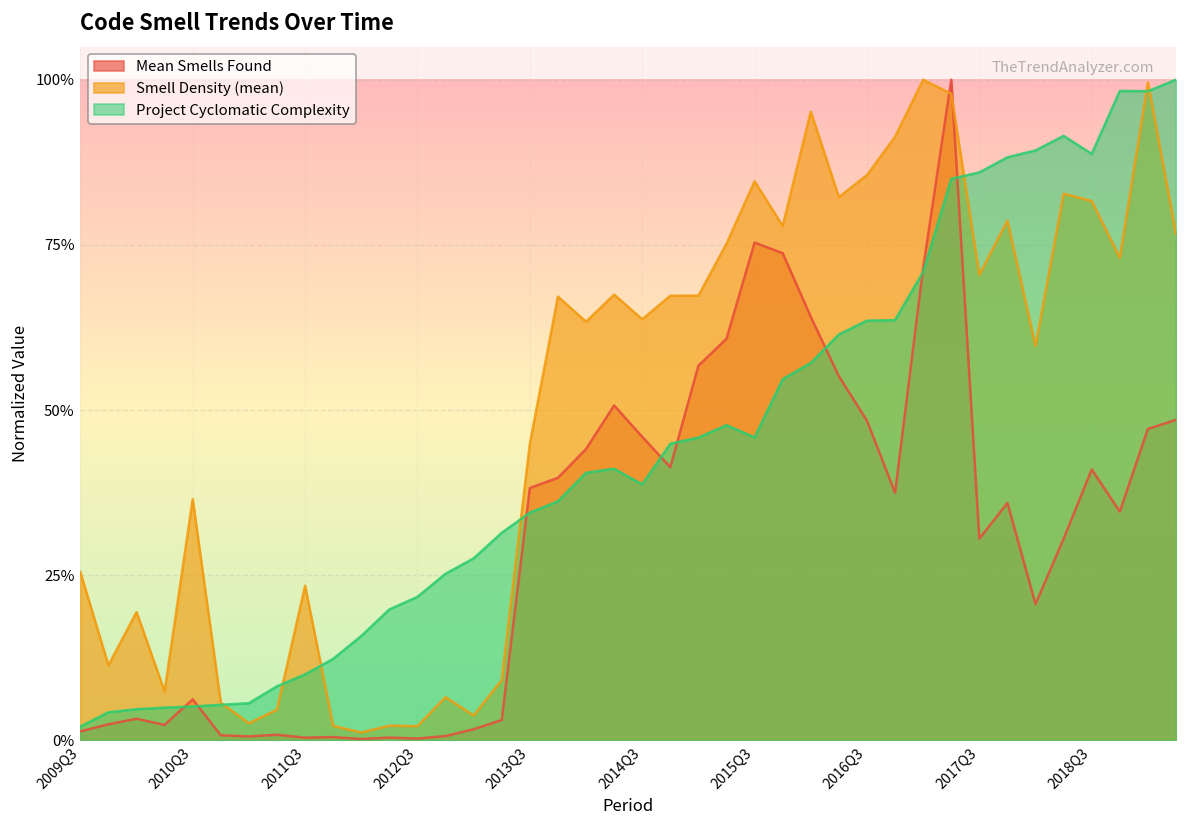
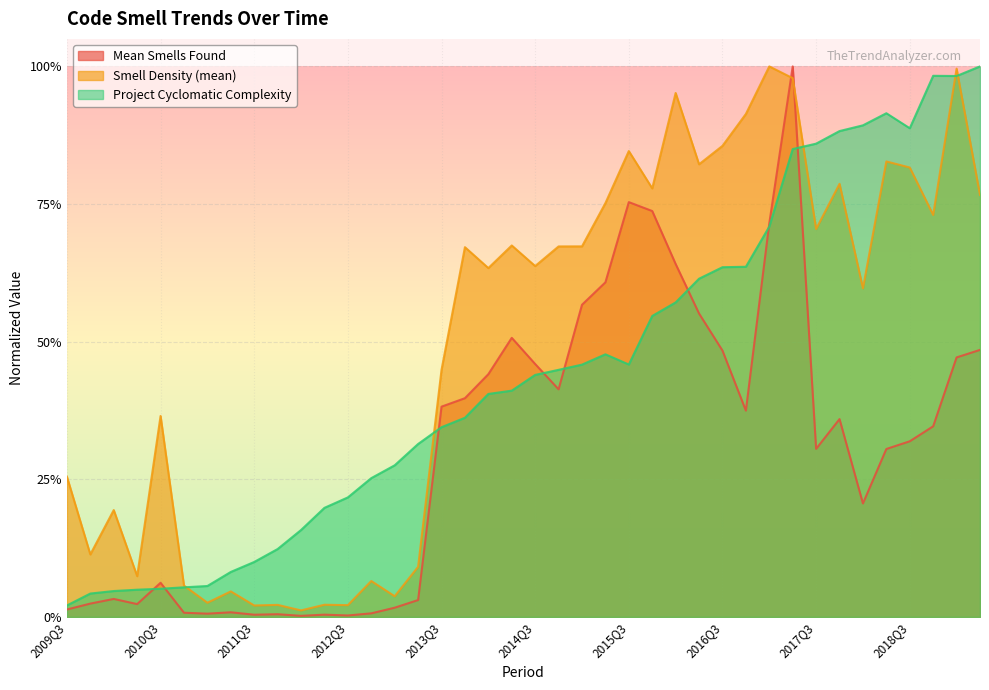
  {
    "Mean Smells Found": {
      "2009Q3": "1%",
      "2010Q3": "6%",
      "2011Q3": "0%",
      "2012Q3": "0%",
      "2013Q3": "38%",
      "2014Q3": "46%",
      "2015Q3": "75%",
      "2016Q3": "48%",
      "2017Q3": "31%",
-     "2018Q3": "41%"
+     "2018Q3": "32%"
    },
    "Smell Density (mean)": {
      "2009Q3": "25%",
      "2010Q3": "37%",
-     "2011Q3": "23%",
+     "2011Q3": "2%",
      "2012Q3": "2%",
      "2013Q3": "45%",
      "2014Q3": "64%",
      "2015Q3": "85%",
      "2016Q3": "86%",
      "2017Q3": "70%",
      "2018Q3": "82%"
    },
    "Project Cyclomatic Complexity": {
      "2009Q3": "2%",
      "2010Q3": "5%",
      "2011Q3": "10%",
      "2012Q3": "22%",
      "2013Q3": "34%",
-     "2014Q3": "39%",
+     "2014Q3": "44%",
      "2015Q3": "46%",
      "2016Q3": "64%",
      "2017Q3": "86%",
      "2018Q3": "89%"
    }
  }
